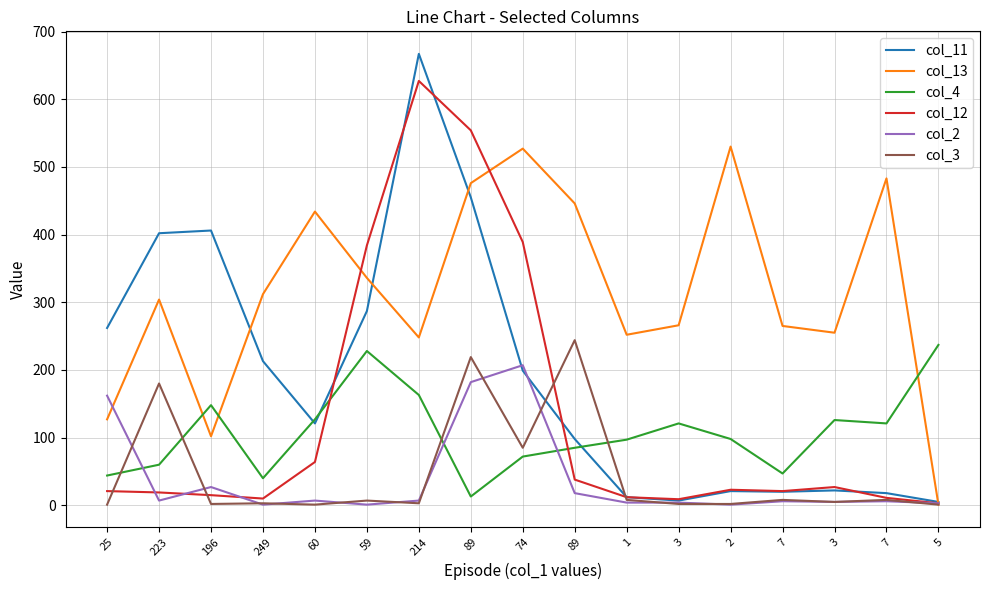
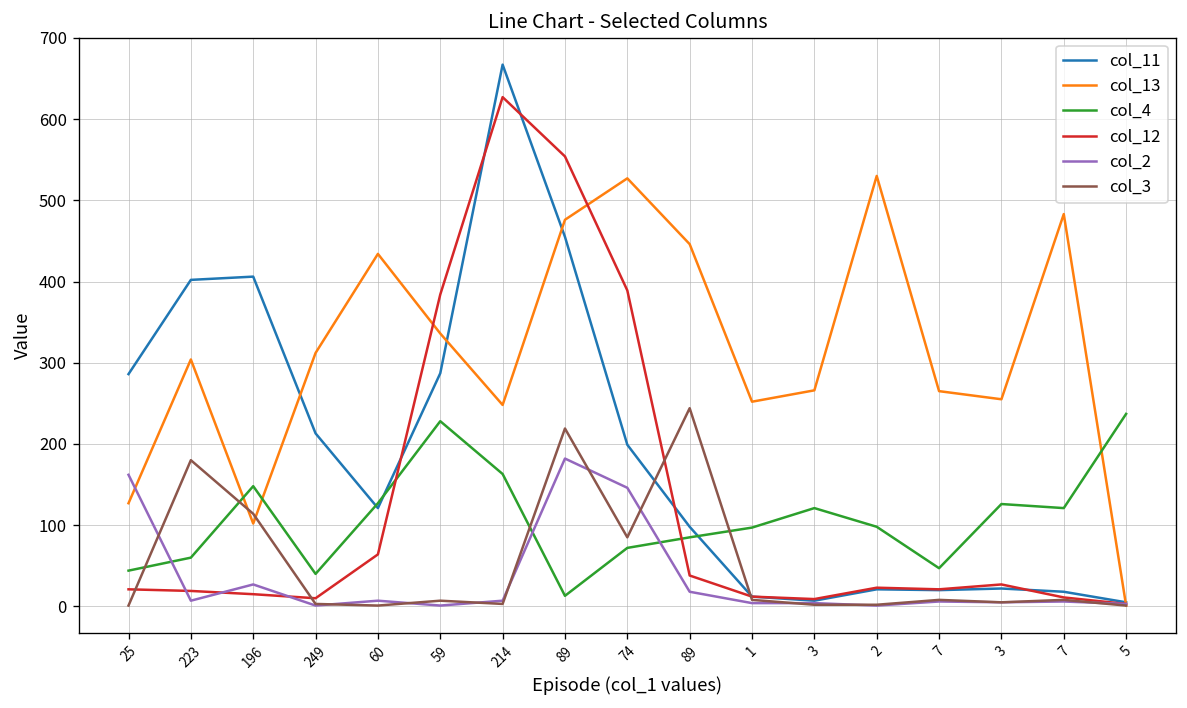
  {
    "col_11": {
-     "25": 260,
+     "25": 290,
      "223": 400,
      "196": 410,
      "249": 210,
      "60": 120,
      "59": 290,
      "214": 670,
      "74": 200
    },
    "col_13": {
      "25": 130,
      "223": 300,
      "196": 100,
      "249": 310,
      "60": 430,
      "59": 340,
      "214": 250,
      "74": 530,
      "1": 250,
      "2": 530
    },
    "col_4": {
      "25": 40,
      "223": 60,
      "196": 150,
      "249": 40,
      "60": 130,
      "59": 230,
      "214": 160,
      "74": 70,
      "1": 100,
      "2": 100,
      "5": 240
    },
    "col_12": {
      "25": 20,
      "223": 20,
      "196": 20,
      "249": 10,
      "60": 60,
      "59": 380,
      "214": 630,
      "74": 390
    },
    "col_2": {
      "25": 160,
      "223": 10,
      "196": 30,
      "60": 10,
      "59": 0,
      "214": 10,
-     "74": 210,
+     "74": 150,
      "1": 0
    },
    "col_3": {
      "25": 0,
      "223": 180,
-     "196": 0,
+     "196": 110,
      "60": 0,
      "59": 10,
      "214": 0,
      "74": 90,
      "1": 10
    }
  }
